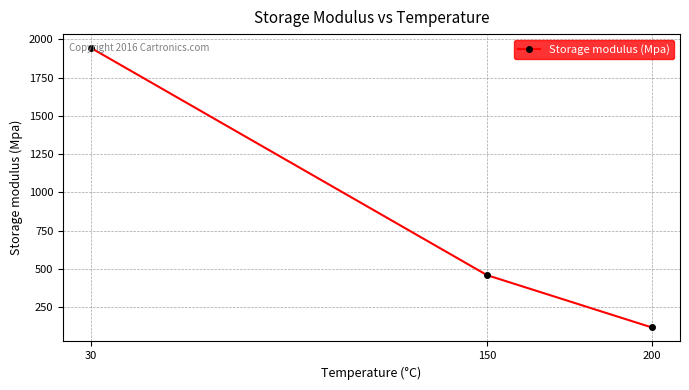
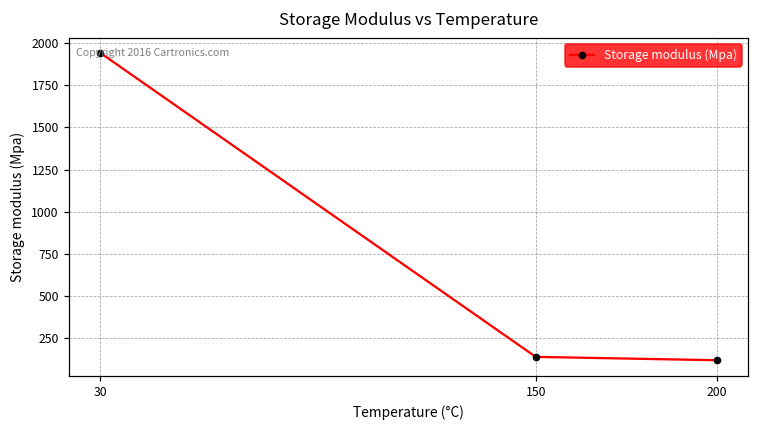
  {
-   "150": 460,
+   "150": 140,
    "200": 120
  }
